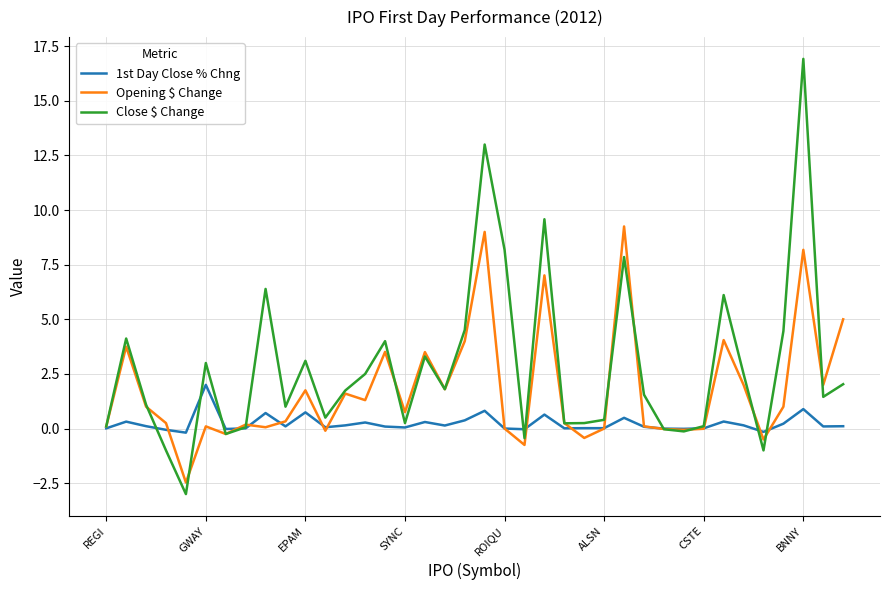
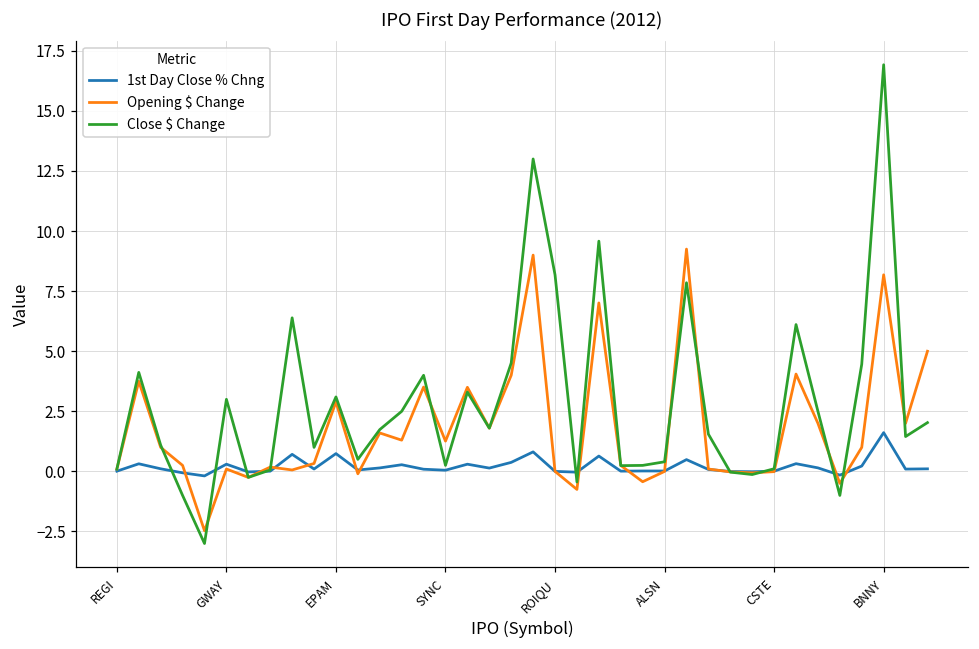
  {
    "1st Day Close % Chng": {
-     "GWAY": 2.0,
+     "GWAY": 0.3,
      "EPAM": 0.7,
      "SYNC": 0.1,
-     "BNNY": 0.9
+     "BNNY": 1.6
    },
    "Opening $ Change": {
      "GWAY": 0.1,
-     "EPAM": 1.8,
-     "SYNC": 0.8,
+     "EPAM": 2.9,
+     "SYNC": 1.3,
      "BNNY": 8.2
    },
    "Close $ Change": {
      "GWAY": 3.0,
      "EPAM": 3.1,
      "SYNC": 0.3,
      "ROIQU": 8.2,
      "ALSN": 0.4,
      "BNNY": 16.9
    }
  }
